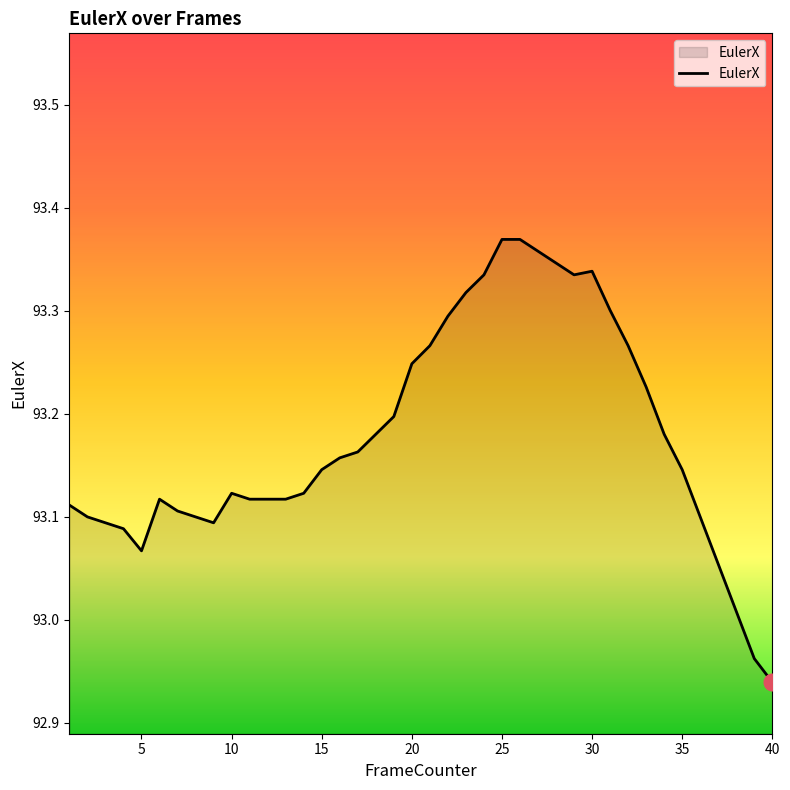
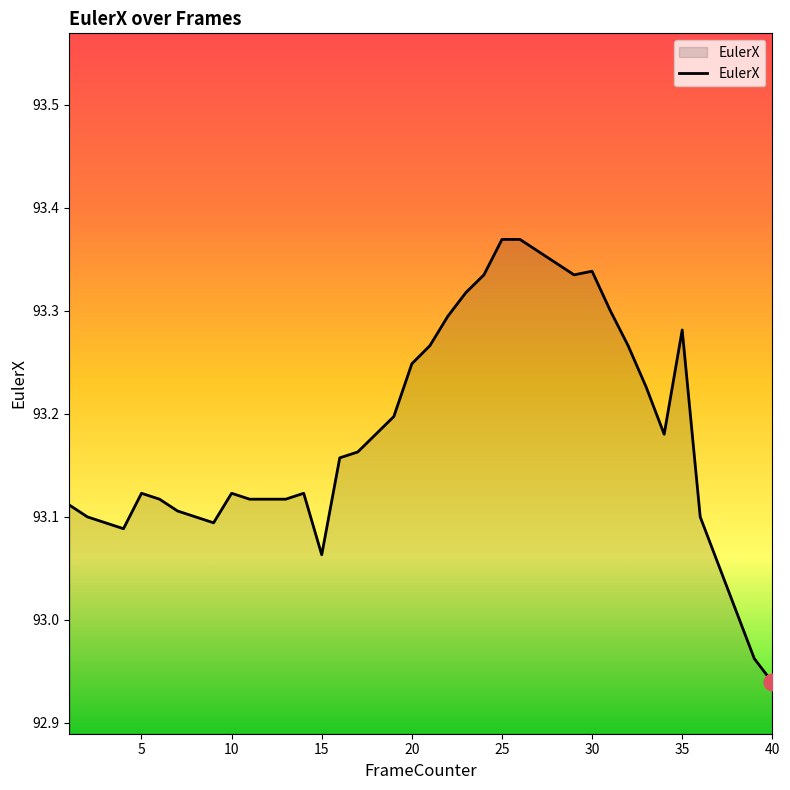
  {
    "EulerX": {
-     "5": 93.067,
+     "5": 93.123,
      "10": 93.123,
-     "15": 93.146,
+     "15": 93.063,
      "20": 93.249,
      "25": 93.369,
      "30": 93.338,
-     "35": 93.146
+     "35": 93.281
    }
  }
